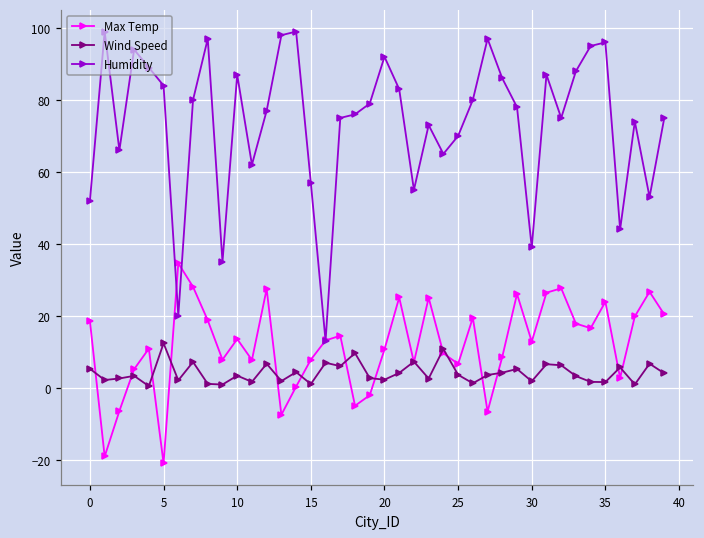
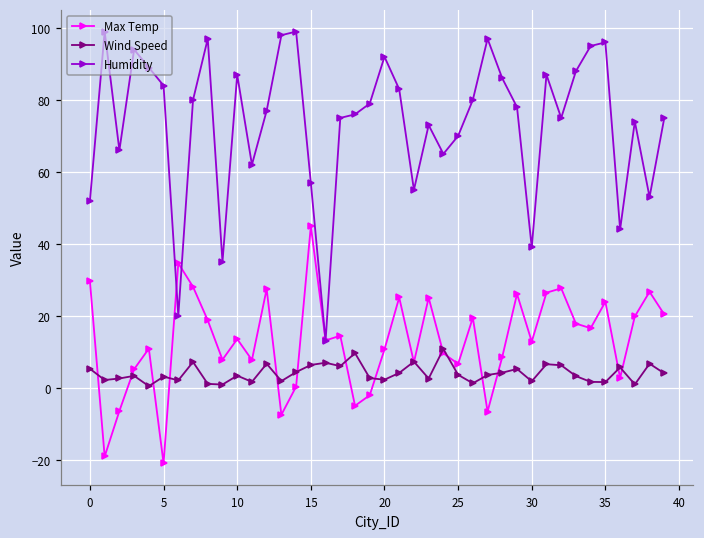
  {
    "Max Temp": {
-     "0": 19,
+     "0": 30,
      "5": -21,
      "10": 14,
-     "15": 8,
+     "15": 45,
      "20": 11,
      "25": 7,
      "30": 13,
      "35": 24
    },
    "Wind Speed": {
      "0": 5,
-     "5": 12,
+     "5": 3,
      "10": 3,
-     "15": 1,
+     "15": 6,
      "20": 2,
      "25": 4,
      "30": 2,
      "35": 2
    },
    "Humidity": {
      "0": 52,
      "5": 84,
      "10": 87,
      "15": 57,
      "20": 92,
      "25": 70,
      "30": 39,
      "35": 96
    }
  }
